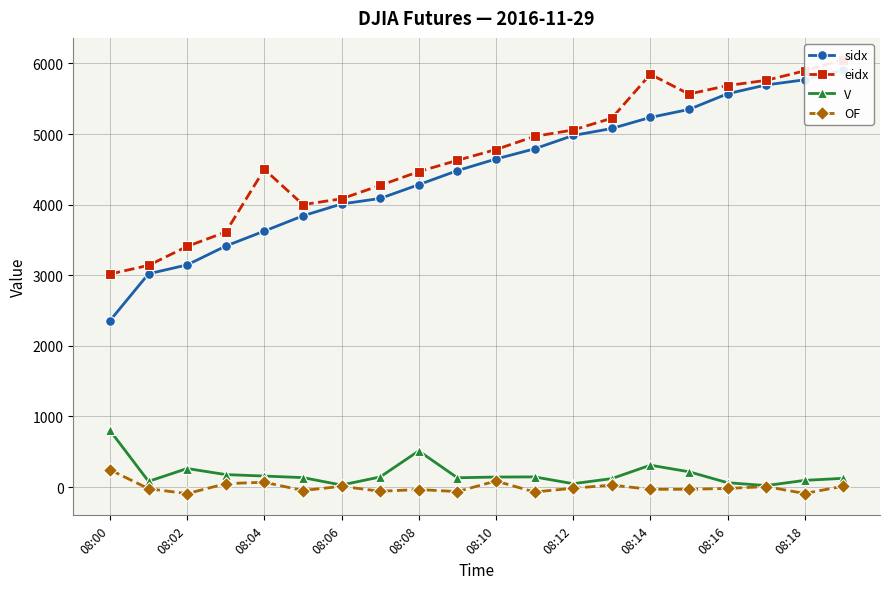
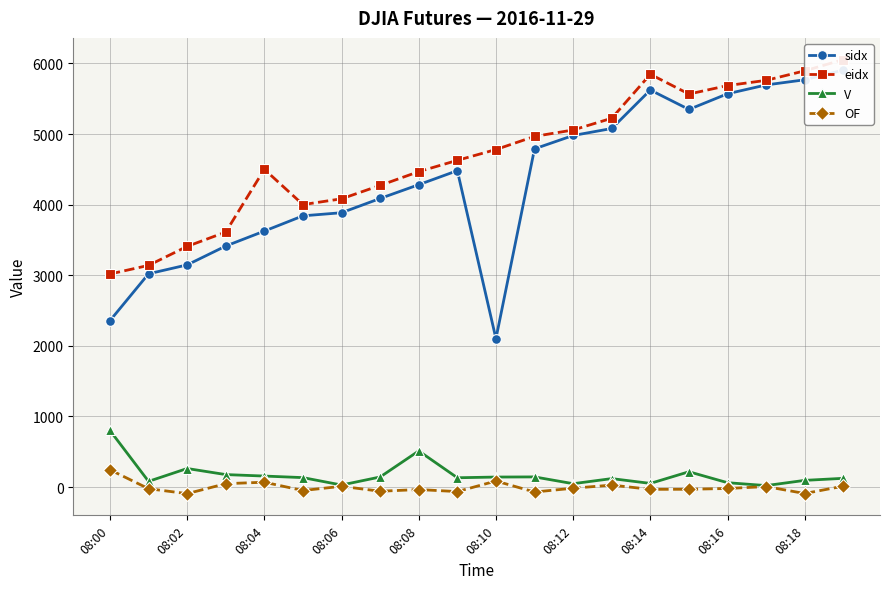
  {
    "sidx": {
      "08:00": 2400,
      "08:02": 3100,
      "08:04": 3600,
-     "08:06": 4000,
+     "08:06": 3900,
      "08:08": 4300,
-     "08:10": 4600,
+     "08:10": 2100,
      "08:12": 5000,
-     "08:14": 5200,
+     "08:14": 5600,
      "08:16": 5600
    },
    "eidx": {
      "08:00": 3000,
      "08:02": 3400,
      "08:04": 4500,
      "08:06": 4100,
      "08:08": 4500,
      "08:10": 4800,
      "08:12": 5100,
      "08:14": 5800,
      "08:16": 5700
    },
    "V": {
      "08:00": 800,
      "08:02": 300,
      "08:04": 200,
      "08:08": 500,
      "08:10": 100,
      "08:12": 0,
-     "08:14": 300,
+     "08:14": 100,
      "08:16": 100,
      "08:18": 100
    },
    "OF": {
      "08:00": 200,
      "08:02": -100,
      "08:04": 100,
      "08:08": 0,
      "08:10": 100,
      "08:12": 0,
      "08:14": 0,
      "08:16": 0,
      "08:18": -100
    }
  }
